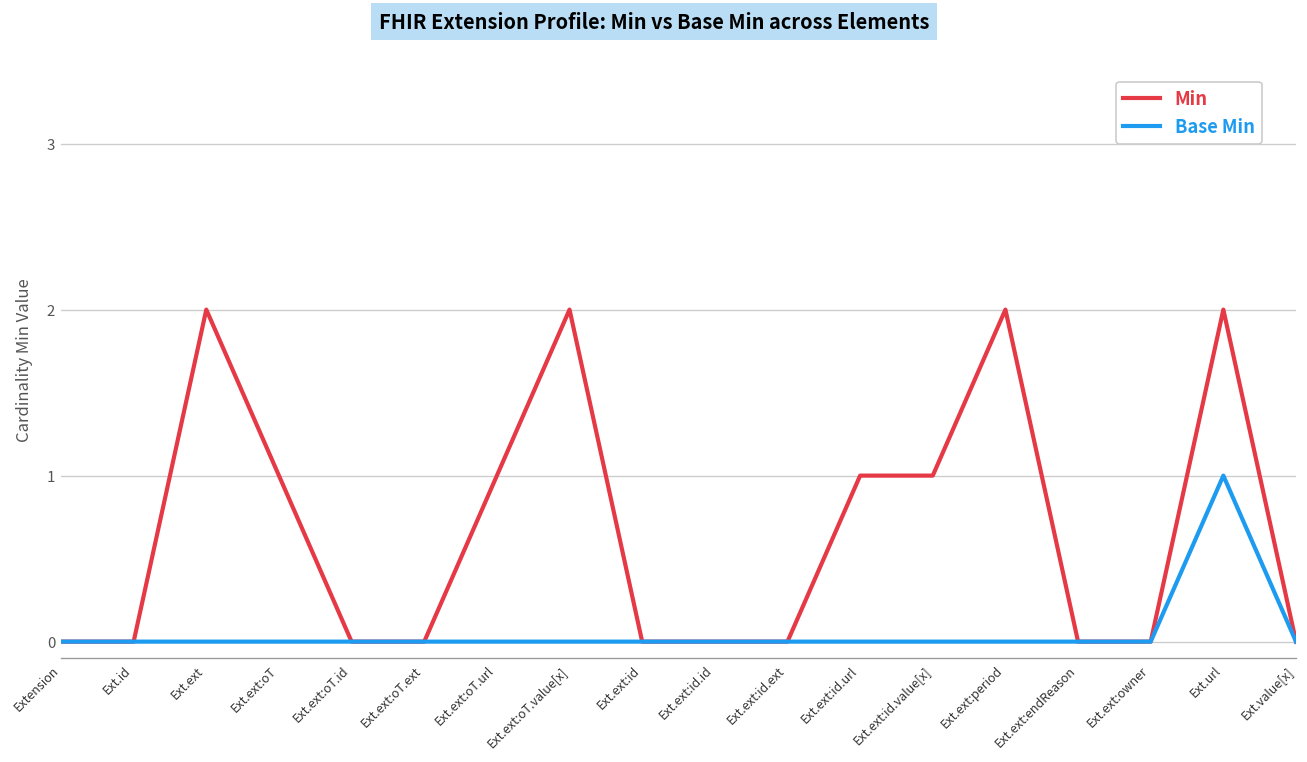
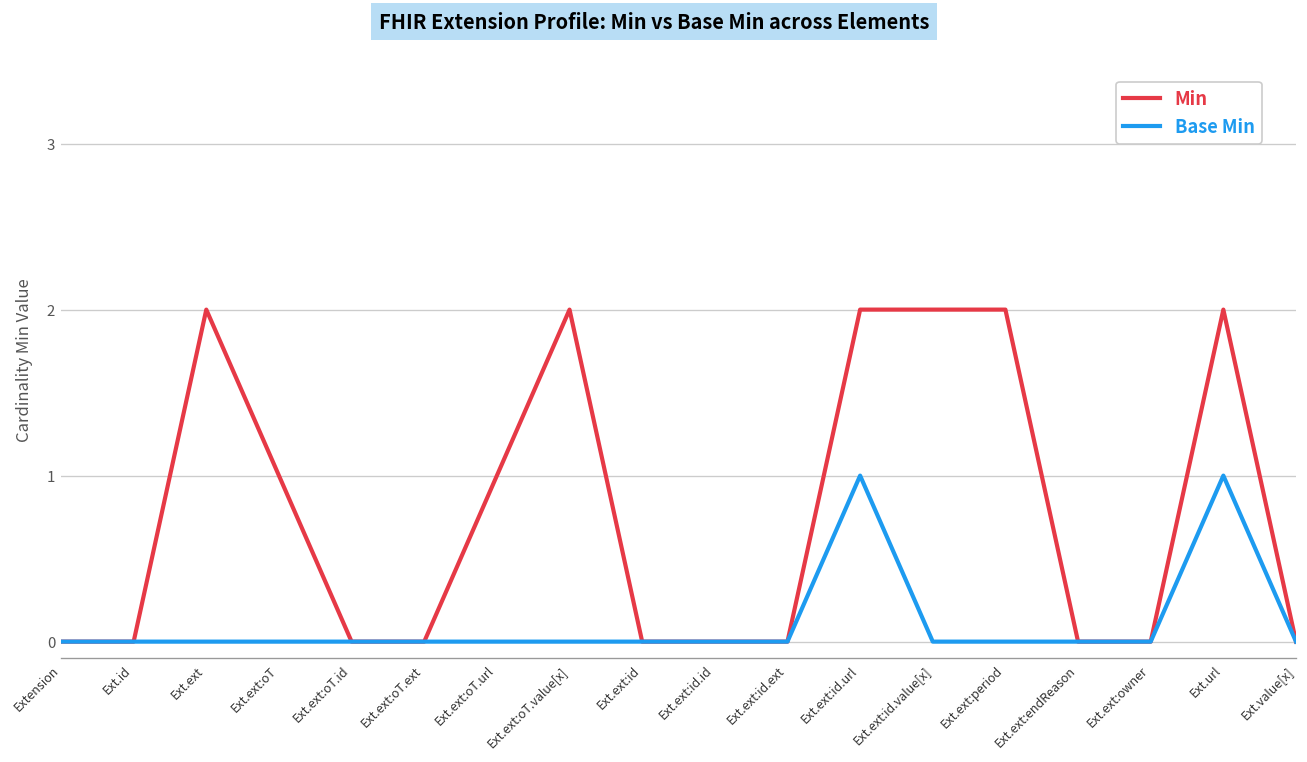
  {
    "Min": {
      "Ext.ext": 2,
      "Ext.ext:oT": 1,
      "Ext.ext:oT.url": 1,
      "Ext.ext:oT.value[x]": 2,
-     "Ext.ext:id.url": 1,
-     "Ext.ext:id.value[x]": 1,
+     "Ext.ext:id.url": 2,
+     "Ext.ext:id.value[x]": 2,
      "Ext.ext:period": 2,
      "Ext.url": 2
    },
    "Base Min": {
      "Ext.ext": 0,
      "Ext.ext:oT": 0,
      "Ext.ext:oT.url": 0,
      "Ext.ext:oT.value[x]": 0,
-     "Ext.ext:id.url": 0,
+     "Ext.ext:id.url": 1,
      "Ext.ext:id.value[x]": 0,
      "Ext.ext:period": 0,
      "Ext.url": 1
    }
  }
